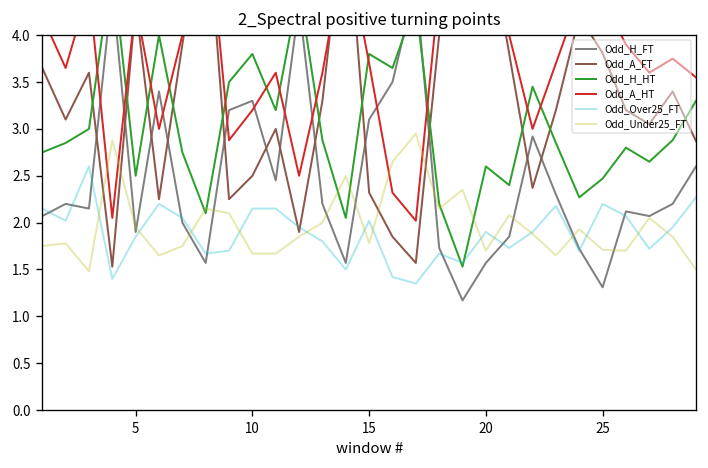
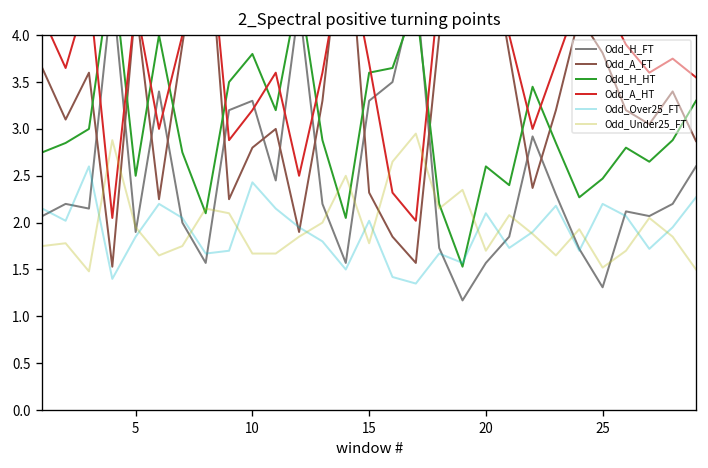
  {
    "Odd_H_FT": {
      "5": 1.9,
      "10": 3.3,
-     "15": 3.1,
+     "15": 3.3,
      "20": 1.6,
      "25": 1.3
    },
    "Odd_A_FT": {
-     "10": 2.5,
+     "10": 2.8,
      "15": 2.3
    },
    "Odd_H_HT": {
      "5": 2.5,
      "10": 3.8,
-     "15": 3.8,
+     "15": 3.6,
      "20": 2.6,
      "25": 2.5
    },
    "Odd_A_HT": {
      "10": 3.2,
      "15": 3.7
    },
    "Odd_Over25_FT": {
      "5": 1.9,
-     "10": 2.2,
+     "10": 2.4,
      "15": 2.0,
-     "20": 1.9,
+     "20": 2.1,
      "25": 2.2
    },
    "Odd_Under25_FT": {
      "5": 2.0,
      "10": 1.7,
      "15": 1.8,
      "20": 1.7,
-     "25": 1.7
+     "25": 1.5
    }
  }
